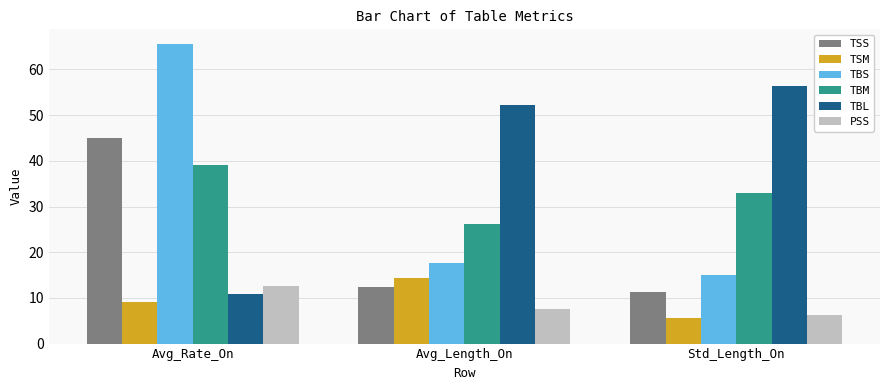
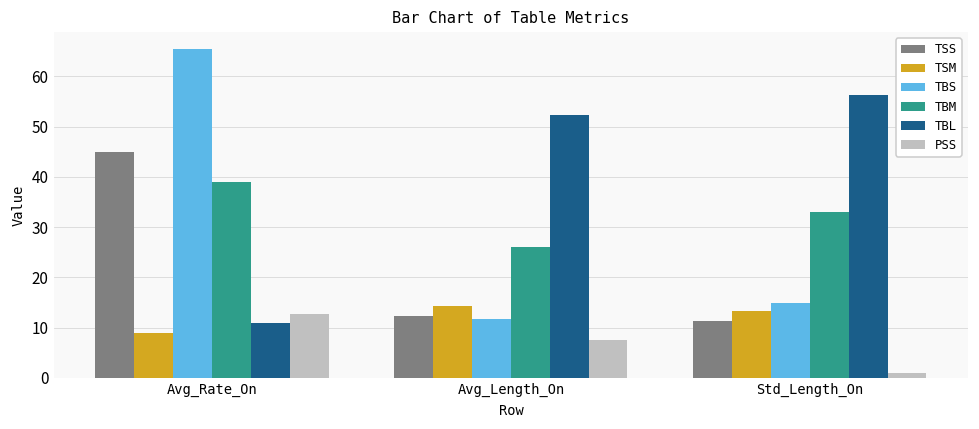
  {
    "TSS": {
      "Avg_Rate_On": 45,
      "Avg_Length_On": 12,
      "Std_Length_On": 11
    },
    "TSM": {
      "Avg_Rate_On": 9,
      "Avg_Length_On": 14,
-     "Std_Length_On": 6
+     "Std_Length_On": 13
    },
    "TBS": {
      "Avg_Rate_On": 66,
-     "Avg_Length_On": 18,
+     "Avg_Length_On": 12,
      "Std_Length_On": 15
    },
    "TBM": {
      "Avg_Rate_On": 39,
      "Avg_Length_On": 26,
      "Std_Length_On": 33
    },
    "TBL": {
      "Avg_Rate_On": 11,
      "Avg_Length_On": 52,
      "Std_Length_On": 56
    },
    "PSS": {
      "Avg_Rate_On": 13,
      "Avg_Length_On": 7,
-     "Std_Length_On": 6
+     "Std_Length_On": 1
    }
  }
